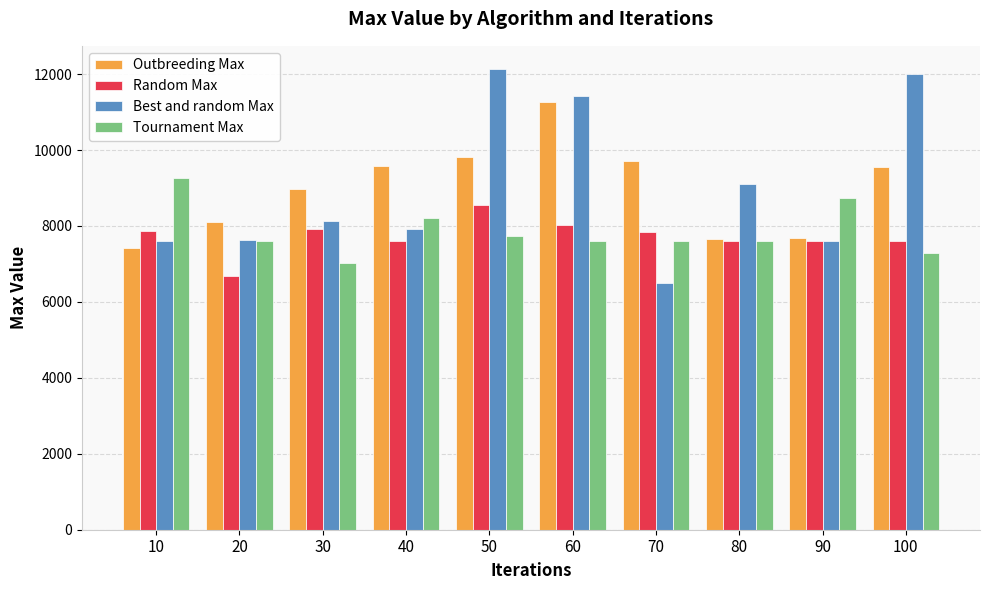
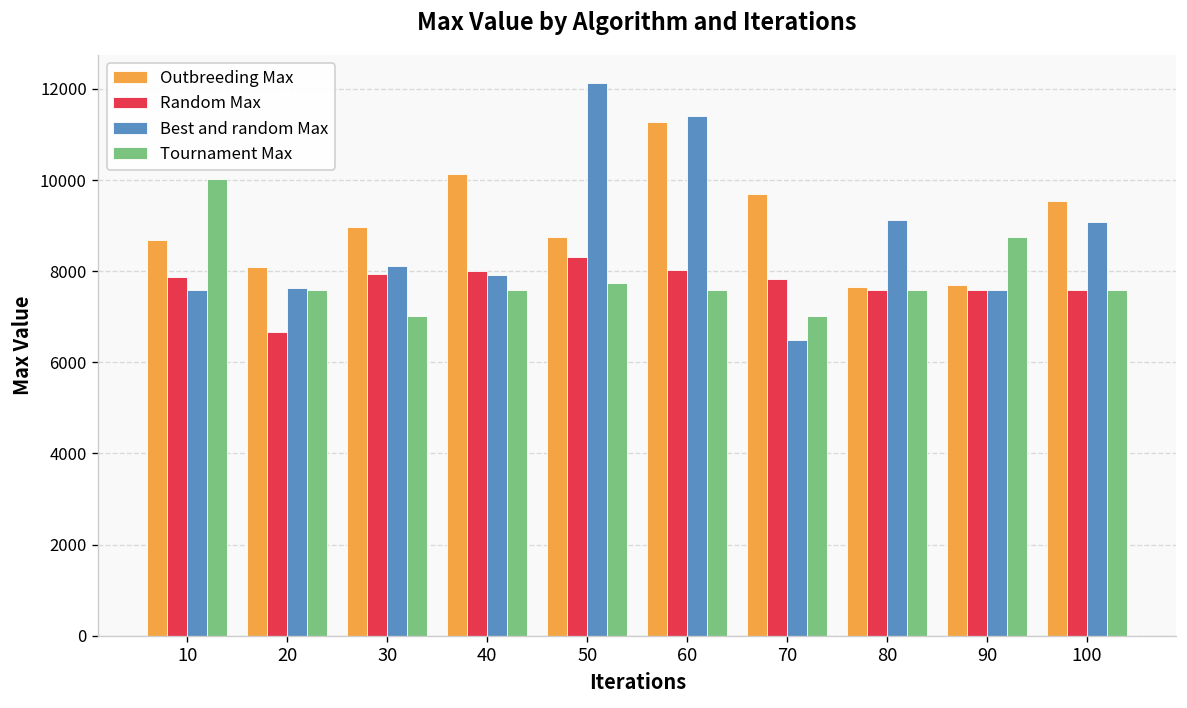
  {
    "Outbreeding Max": {
-     "10": 7400,
+     "10": 8700,
      "20": 8100,
      "30": 9000,
-     "40": 9600,
-     "50": 9800,
+     "40": 10100,
+     "50": 8800,
      "60": 11300,
      "70": 9700,
      "80": 7700,
      "90": 7700,
      "100": 9500
    },
    "Random Max": {
      "10": 7900,
      "20": 6700,
      "30": 7900,
-     "40": 7600,
-     "50": 8600,
+     "40": 8000,
+     "50": 8300,
      "60": 8000,
      "70": 7800,
      "80": 7600,
      "90": 7600,
      "100": 7600
    },
    "Best and random Max": {
      "10": 7600,
      "20": 7600,
      "30": 8100,
      "40": 7900,
      "50": 12100,
      "60": 11400,
      "70": 6500,
      "80": 9100,
      "90": 7600,
-     "100": 12000
+     "100": 9100
    },
    "Tournament Max": {
-     "10": 9300,
+     "10": 10000,
      "20": 7600,
      "30": 7000,
-     "40": 8200,
+     "40": 7600,
      "50": 7700,
      "60": 7600,
-     "70": 7600,
+     "70": 7000,
      "80": 7600,
      "90": 8700,
-     "100": 7300
+     "100": 7600
    }
  }
